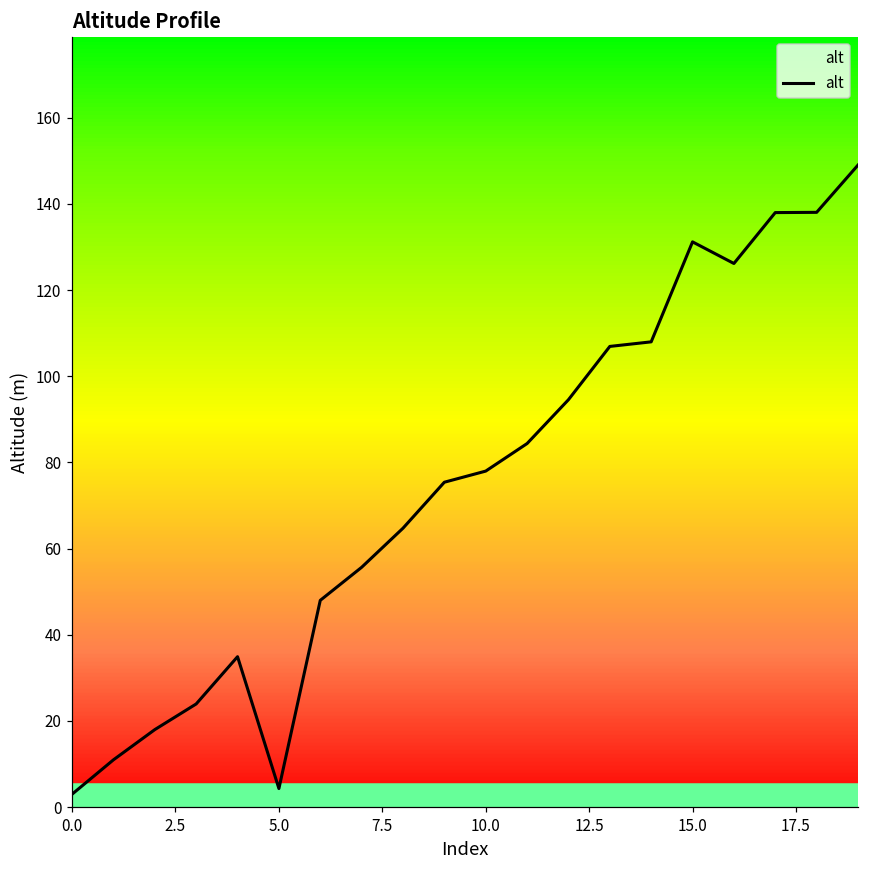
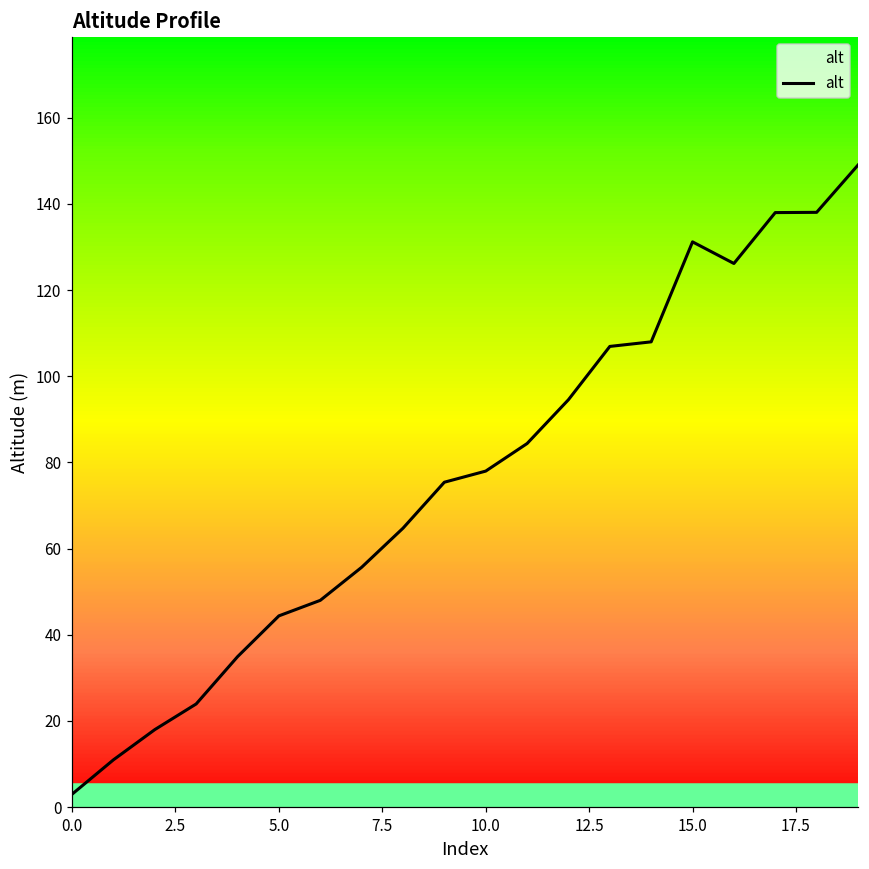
  {
    "0.0": 3,
-   "5.0": 4,
+   "5.0": 44,
    "10.0": 78,
    "15.0": 131
  }
